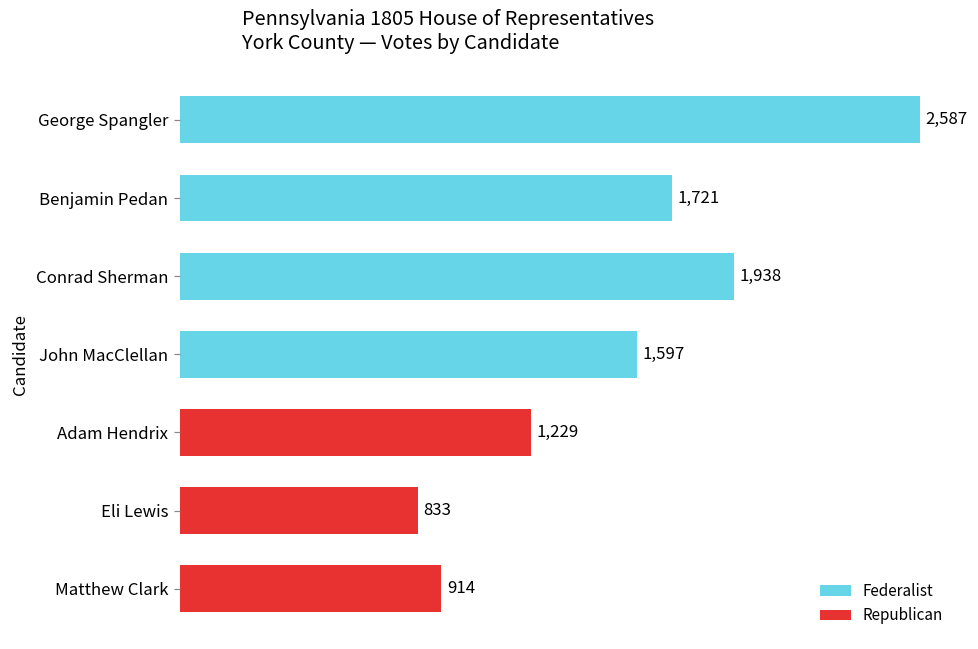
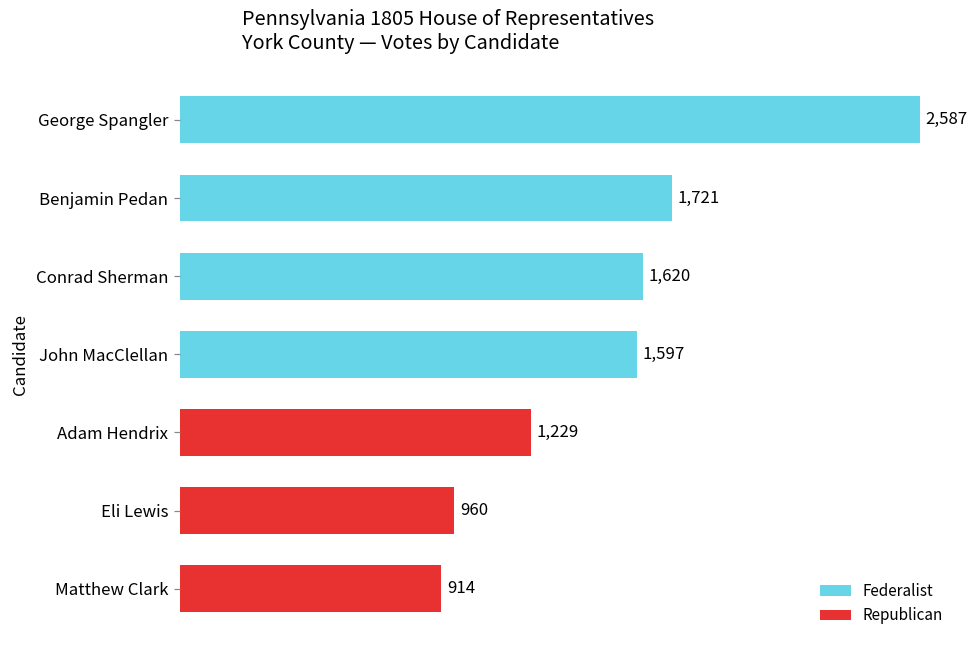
  {
    "George Spangler": "2,587",
    "Benjamin Pedan": "1,721",
-   "Conrad Sherman": "1,938",
+   "Conrad Sherman": "1,620",
    "John MacClellan": "1,597",
    "Adam Hendrix": "1,229",
-   "Eli Lewis": "833",
+   "Eli Lewis": "960",
    "Matthew Clark": "914"
  }
